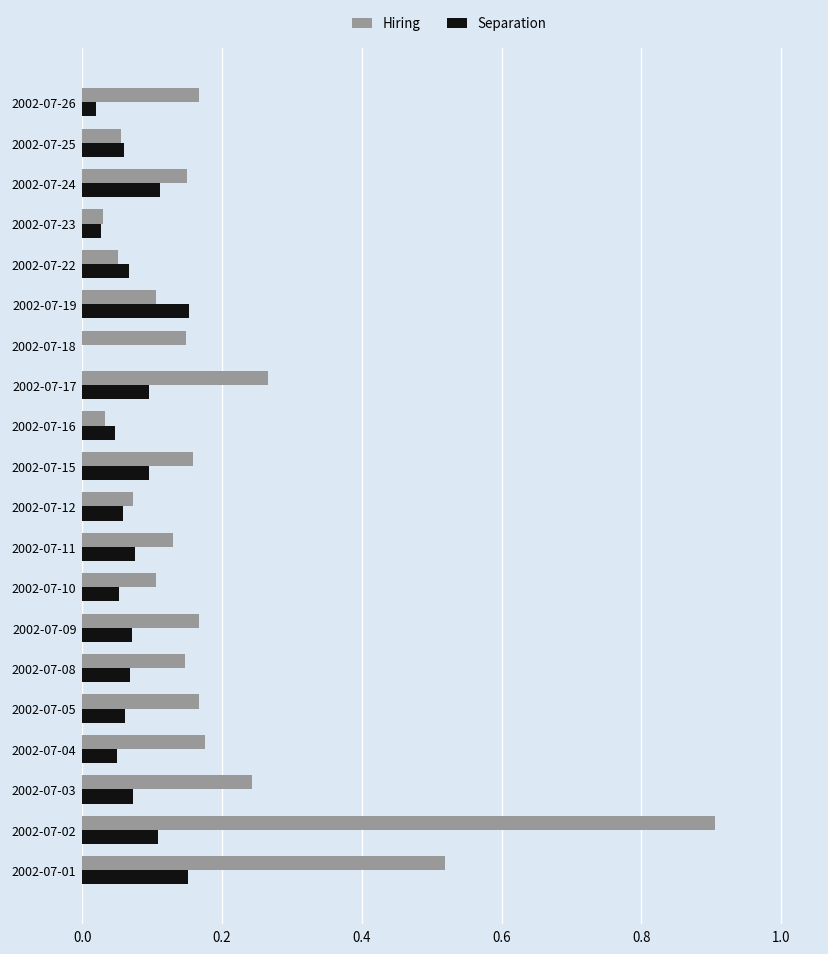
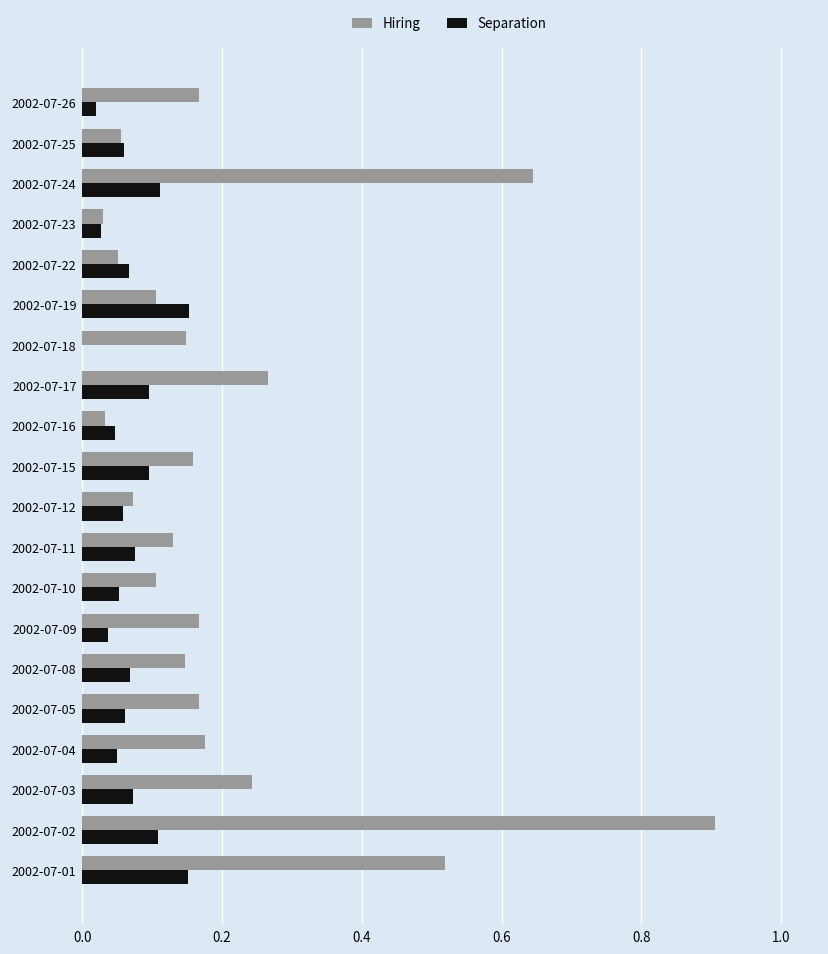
  {
    "Hiring": {
      "2002-07-26": 0.17,
      "2002-07-25": 0.06,
-     "2002-07-24": 0.15,
+     "2002-07-24": 0.64,
      "2002-07-23": 0.03,
      "2002-07-22": 0.05,
      "2002-07-19": 0.11,
      "2002-07-18": 0.15,
      "2002-07-17": 0.27,
      "2002-07-16": 0.03,
      "2002-07-15": 0.16,
      "2002-07-12": 0.07,
      "2002-07-11": 0.13,
      "2002-07-10": 0.11,
      "2002-07-09": 0.17,
      "2002-07-08": 0.15,
      "2002-07-05": 0.17,
      "2002-07-04": 0.18,
      "2002-07-03": 0.24,
      "2002-07-02": 0.90,
      "2002-07-01": 0.52
    },
    "Separation": {
      "2002-07-26": 0.02,
      "2002-07-25": 0.06,
      "2002-07-24": 0.11,
      "2002-07-23": 0.03,
      "2002-07-22": 0.07,
      "2002-07-19": 0.15,
      "2002-07-18": 0.00,
      "2002-07-17": 0.10,
      "2002-07-16": 0.05,
      "2002-07-15": 0.10,
      "2002-07-12": 0.06,
      "2002-07-11": 0.08,
      "2002-07-10": 0.05,
-     "2002-07-09": 0.07,
+     "2002-07-09": 0.04,
      "2002-07-08": 0.07,
      "2002-07-05": 0.06,
      "2002-07-04": 0.05,
      "2002-07-03": 0.07,
      "2002-07-02": 0.11,
      "2002-07-01": 0.15
    }
  }
